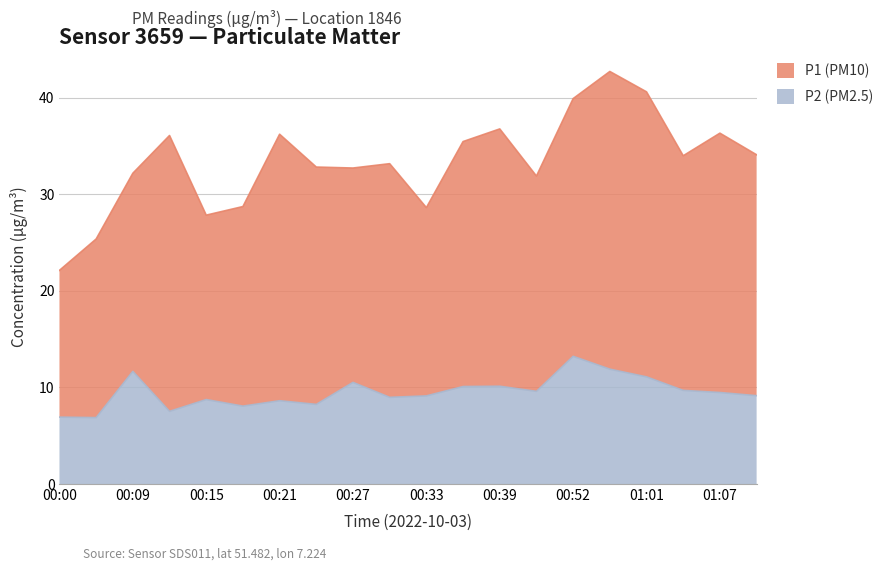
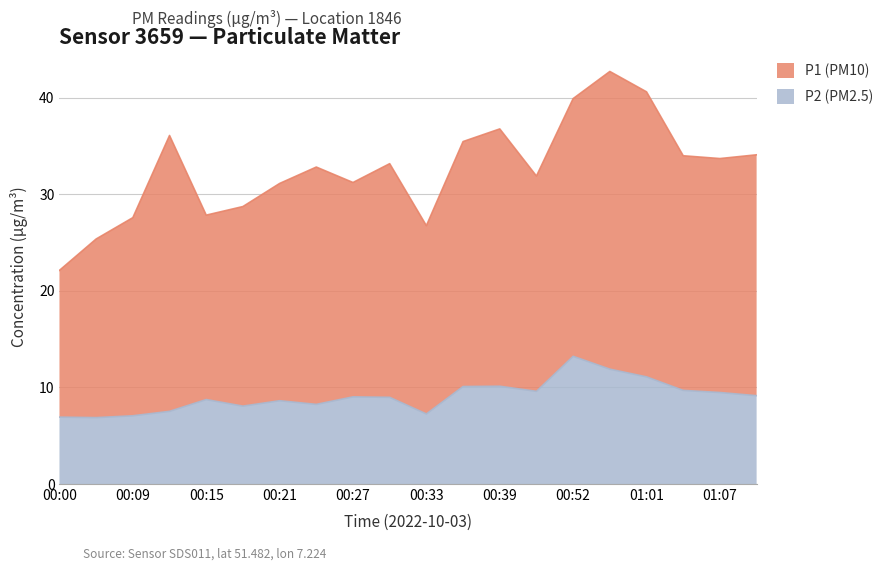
  {
    "P2 (PM2.5)": {
      "00:00": 7,
-     "00:09": 12,
+     "00:09": 7,
      "00:15": 9,
      "00:21": 9,
-     "00:27": 11,
-     "00:33": 9,
+     "00:27": 9,
+     "00:33": 7,
      "00:39": 10,
      "00:52": 13,
      "01:01": 11,
      "01:07": 9
    },
    "P1 (PM10)": {
      "00:00": 15,
      "00:09": 21,
      "00:15": 19,
-     "00:21": 28,
+     "00:21": 23,
      "00:27": 22,
      "00:33": 20,
      "00:39": 27,
      "00:52": 27,
      "01:01": 30,
-     "01:07": 27
+     "01:07": 24
    }
  }
